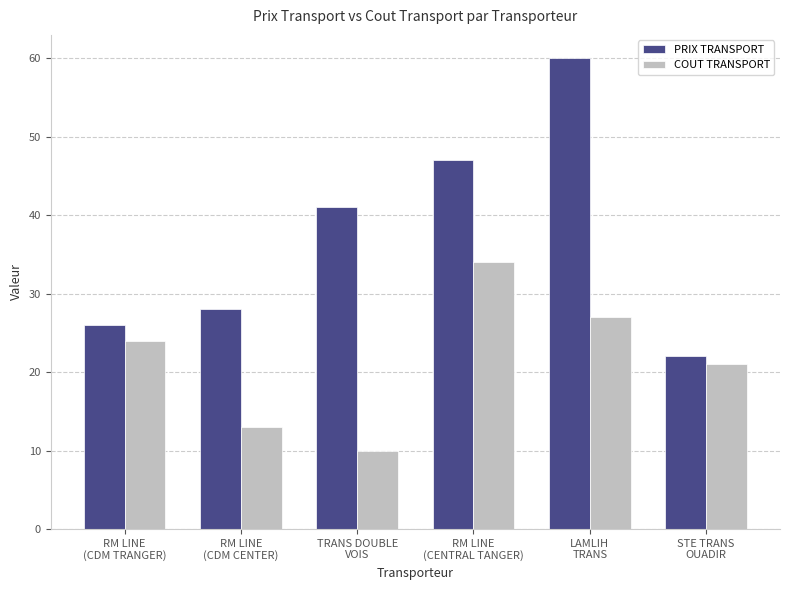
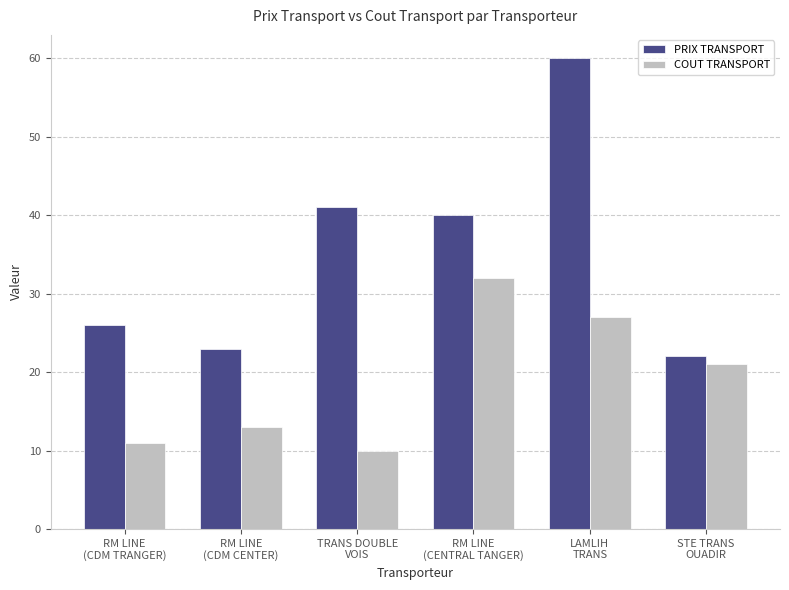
  {
    "PRIX TRANSPORT": {
      "RM LINE (CDM TRANGER)": 26,
-     "RM LINE (CDM CENTER)": 28,
+     "RM LINE (CDM CENTER)": 23,
      "TRANS DOUBLE VOIS": 41,
-     "RM LINE (CENTRAL TANGER)": 47,
+     "RM LINE (CENTRAL TANGER)": 40,
      "LAMLIH TRANS": 60,
      "STE TRANS OUADIR": 22
    },
    "COUT TRANSPORT": {
-     "RM LINE (CDM TRANGER)": 24,
+     "RM LINE (CDM TRANGER)": 11,
      "RM LINE (CDM CENTER)": 13,
      "TRANS DOUBLE VOIS": 10,
-     "RM LINE (CENTRAL TANGER)": 34,
+     "RM LINE (CENTRAL TANGER)": 32,
      "LAMLIH TRANS": 27,
      "STE TRANS OUADIR": 21
    }
  }
